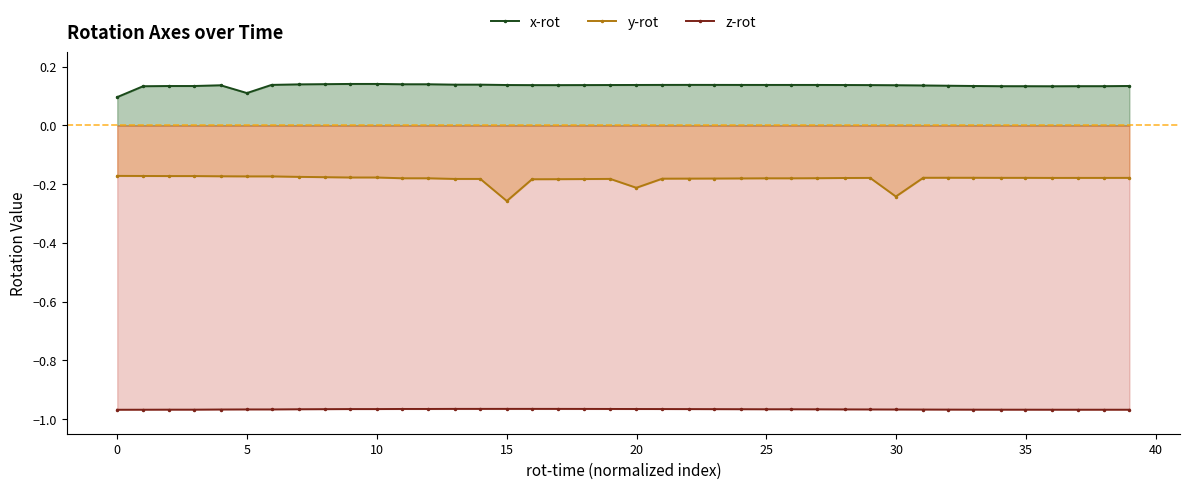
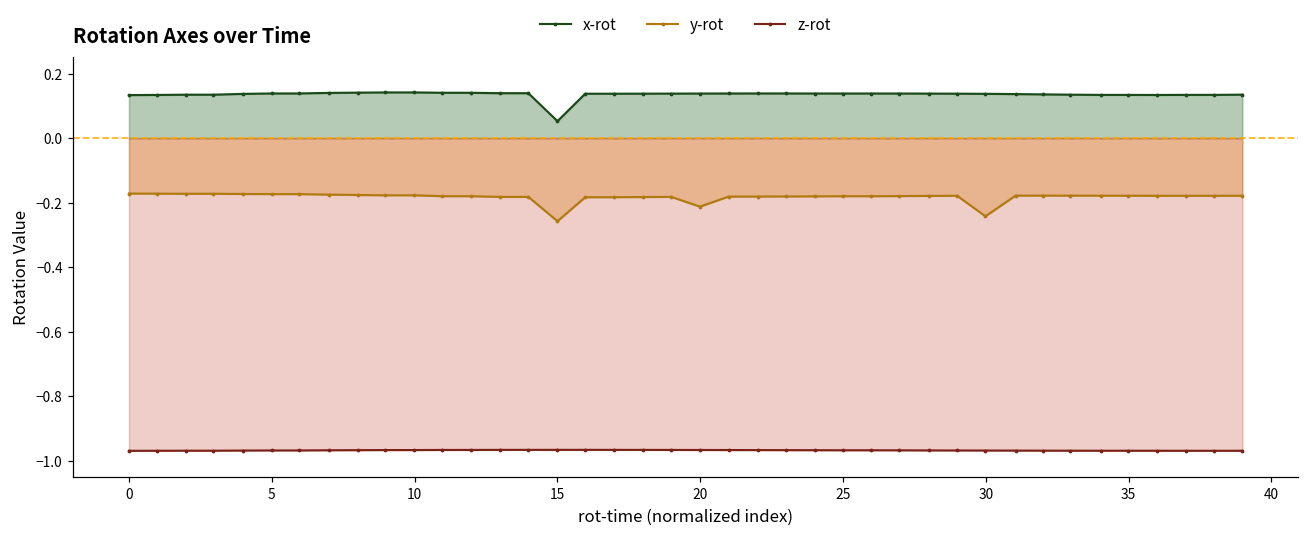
  {
    "x-rot": {
-     "0": 0.10,
-     "5": 0.11,
+     "0": 0.13,
+     "5": 0.14,
      "10": 0.14,
-     "15": 0.14,
+     "15": 0.05,
      "20": 0.14,
      "25": 0.14,
      "30": 0.14
    },
    "y-rot": {
      "0": -0.17,
      "5": -0.17,
      "10": -0.18,
      "15": -0.26,
      "20": -0.21,
      "25": -0.18,
      "30": -0.24
    },
    "z-rot": {
      "0": -0.97,
      "5": -0.97,
      "10": -0.97,
      "15": -0.97,
      "20": -0.97,
      "25": -0.97,
      "30": -0.97
    }
  }
